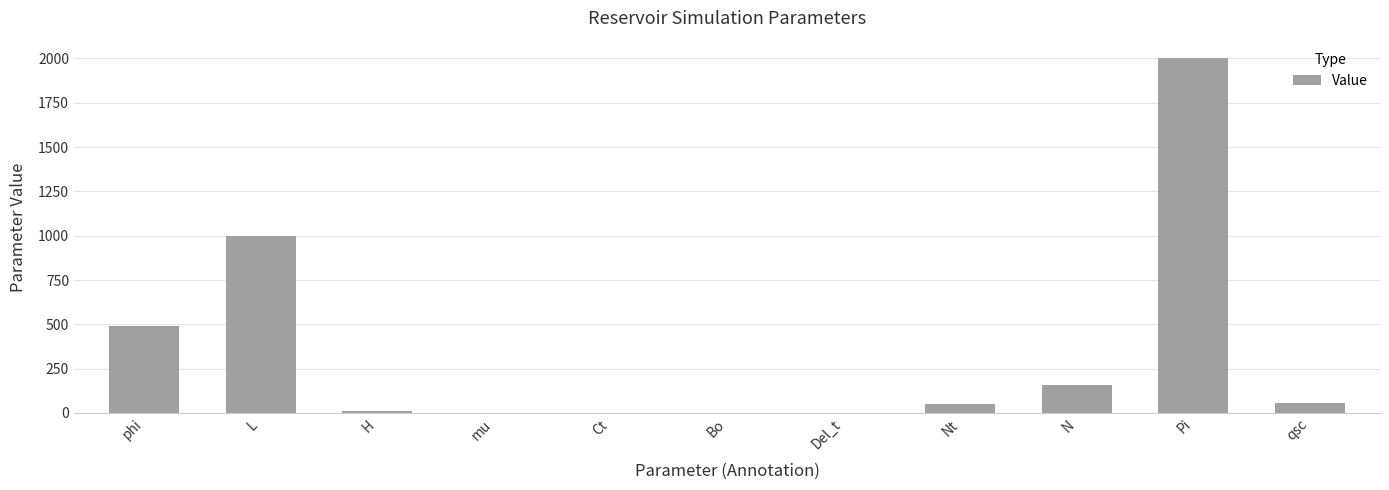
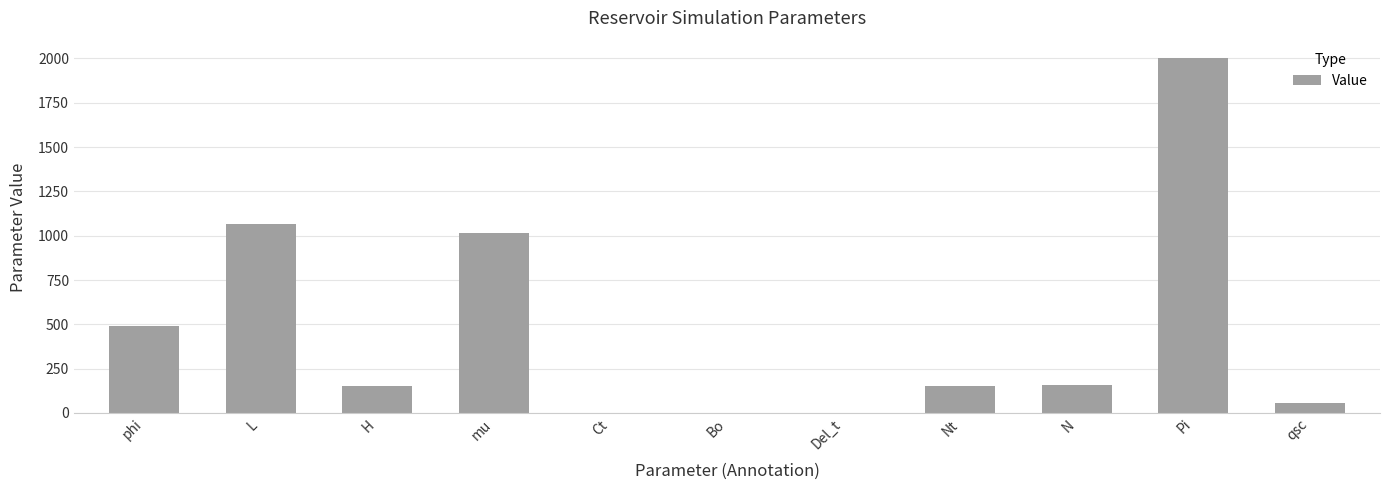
  {
    "phi": 490,
-   "L": 1000,
-   "H": 10,
-   "mu": 0,
-   "Nt": 50,
+   "L": 1060,
+   "H": 150,
+   "mu": 1020,
+   "Nt": 150,
    "N": 160,
    "Pi": 2000,
    "qsc": 50
  }
